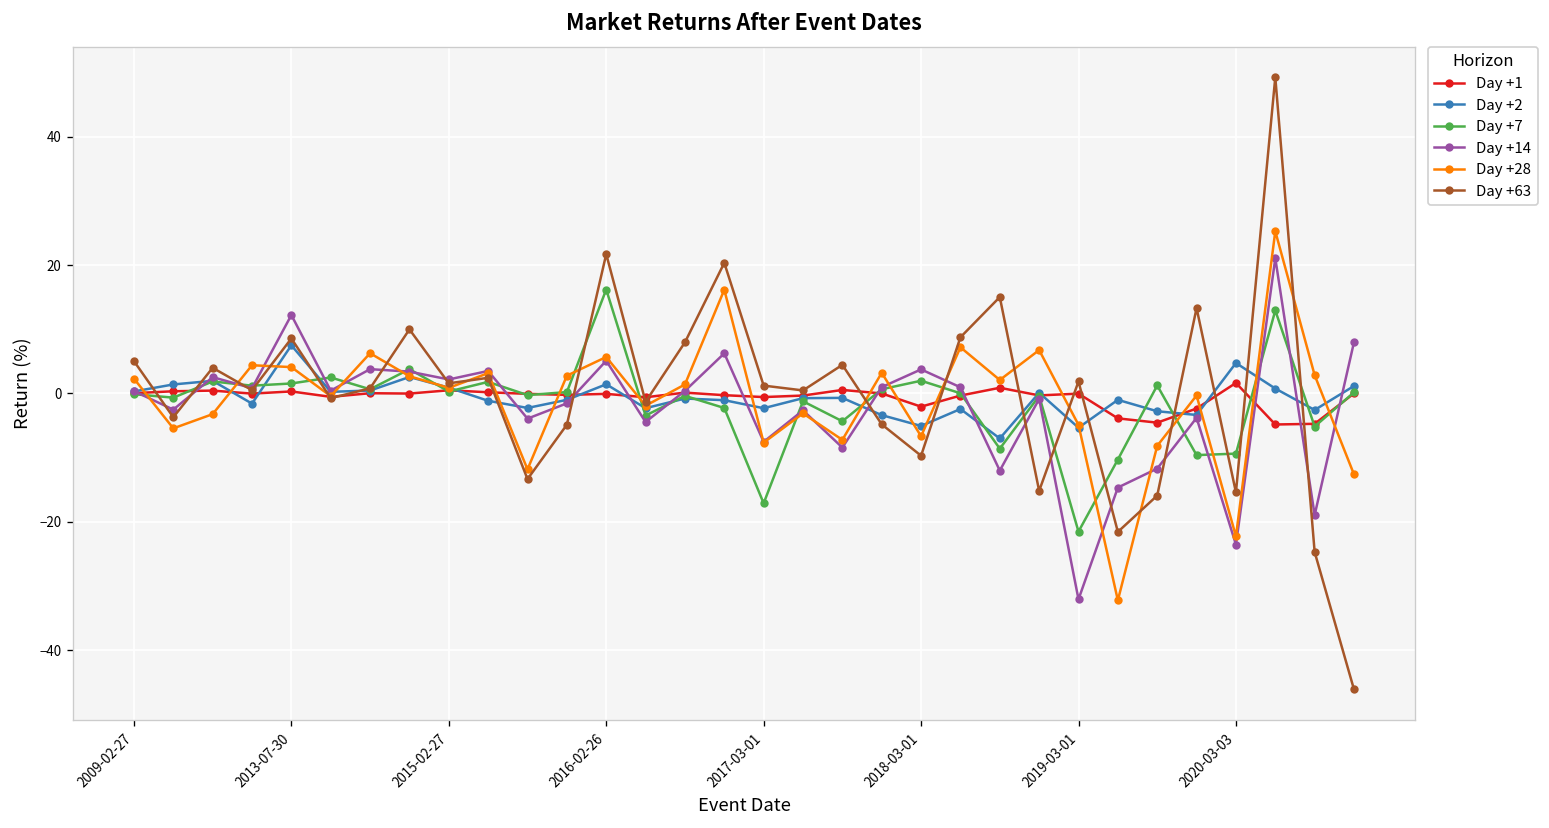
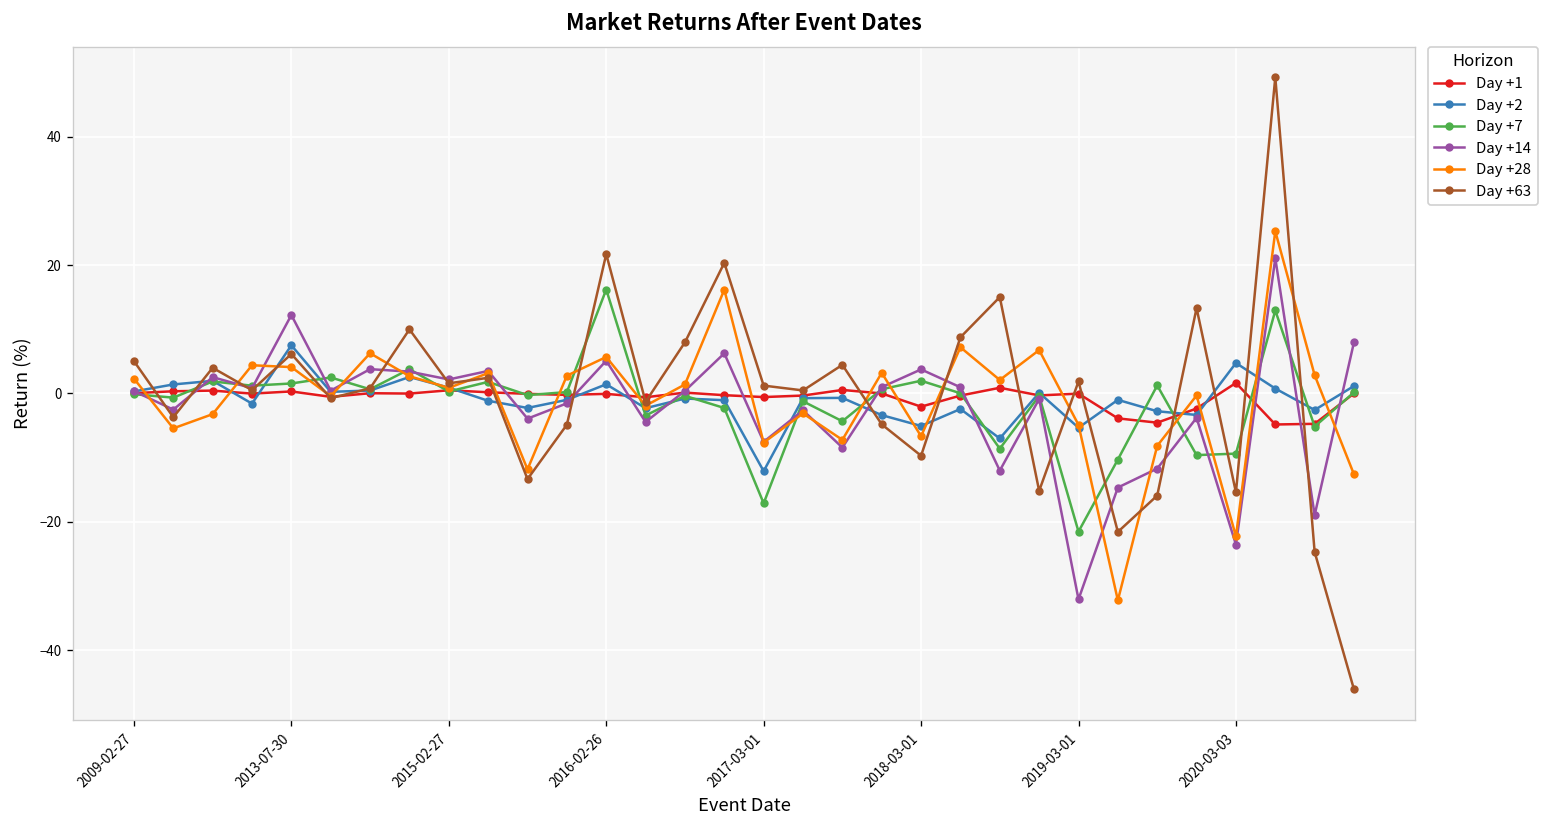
  {
    "Day +1": {
      "2013-07-30": 0,
      "2016-02-26": 0,
      "2017-03-01": -1,
      "2018-03-01": -2,
      "2019-03-01": 0,
      "2020-03-03": 2
    },
    "Day +2": {
      "2013-07-30": 7,
      "2016-02-26": 1,
-     "2017-03-01": -2,
+     "2017-03-01": -12,
      "2018-03-01": -5,
      "2020-03-03": 5
    },
    "Day +7": {
      "2013-07-30": 2,
      "2016-02-26": 16,
      "2017-03-01": -17,
      "2018-03-01": 2,
      "2019-03-01": -22,
      "2020-03-03": -9
    },
    "Day +14": {
      "2013-07-30": 12,
      "2015-02-27": 2,
      "2016-02-26": 5,
      "2018-03-01": 4,
      "2019-03-01": -32,
      "2020-03-03": -24
    },
    "Day +28": {
      "2009-02-27": 2,
      "2013-07-30": 4,
      "2016-02-26": 6,
      "2018-03-01": -7,
      "2020-03-03": -22
    },
    "Day +63": {
      "2009-02-27": 5,
-     "2013-07-30": 9,
+     "2013-07-30": 6,
      "2015-02-27": 2,
      "2016-02-26": 22,
      "2017-03-01": 1,
      "2018-03-01": -10,
      "2019-03-01": 2,
      "2020-03-03": -15
    }
  }
